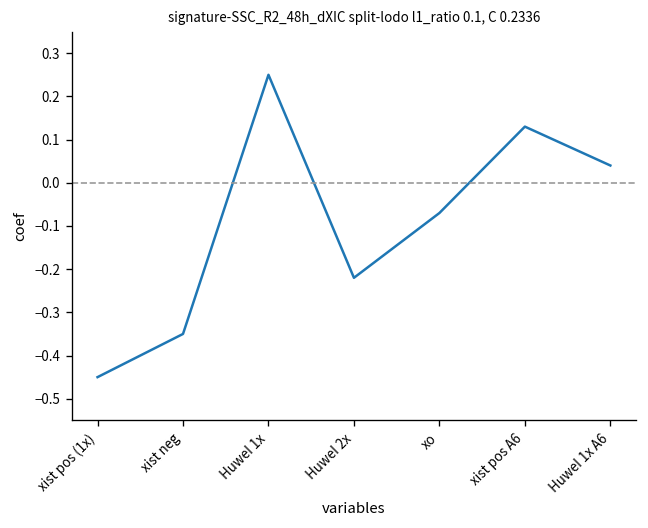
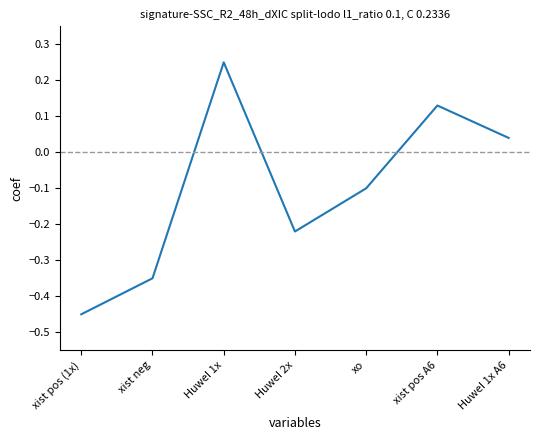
  {
    "xist pos (1x)": -0.45,
    "xist neg": -0.35,
    "HuweI 1x": 0.25,
    "HuweI 2x": -0.22,
-   "xo": -0.07,
+   "xo": -0.10,
    "xist pos A6": 0.13,
    "HuweI 1x A6": 0.04
  }
